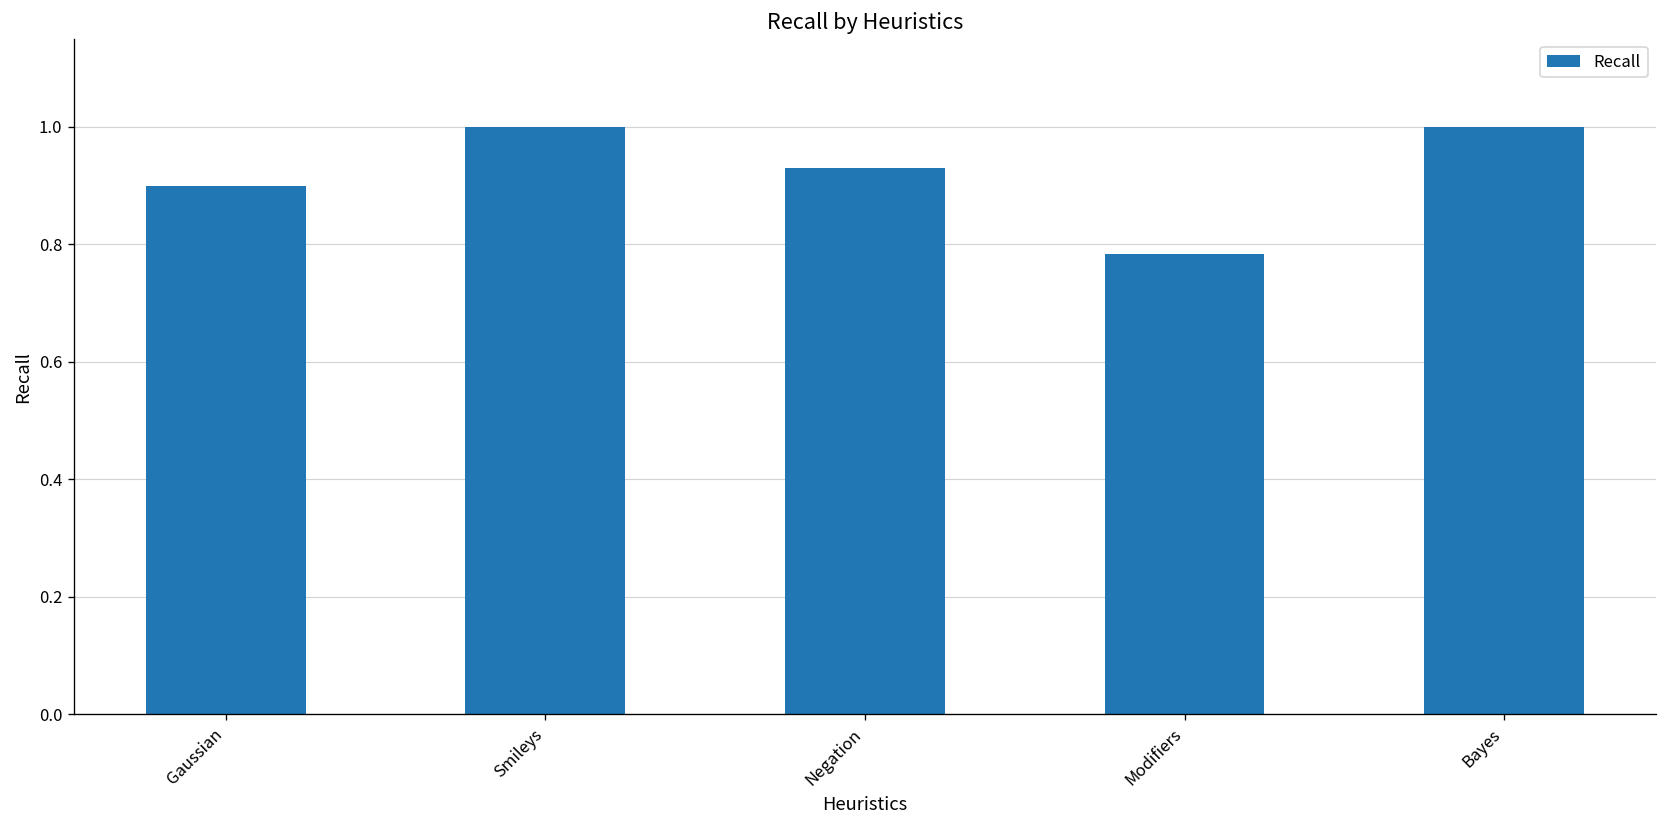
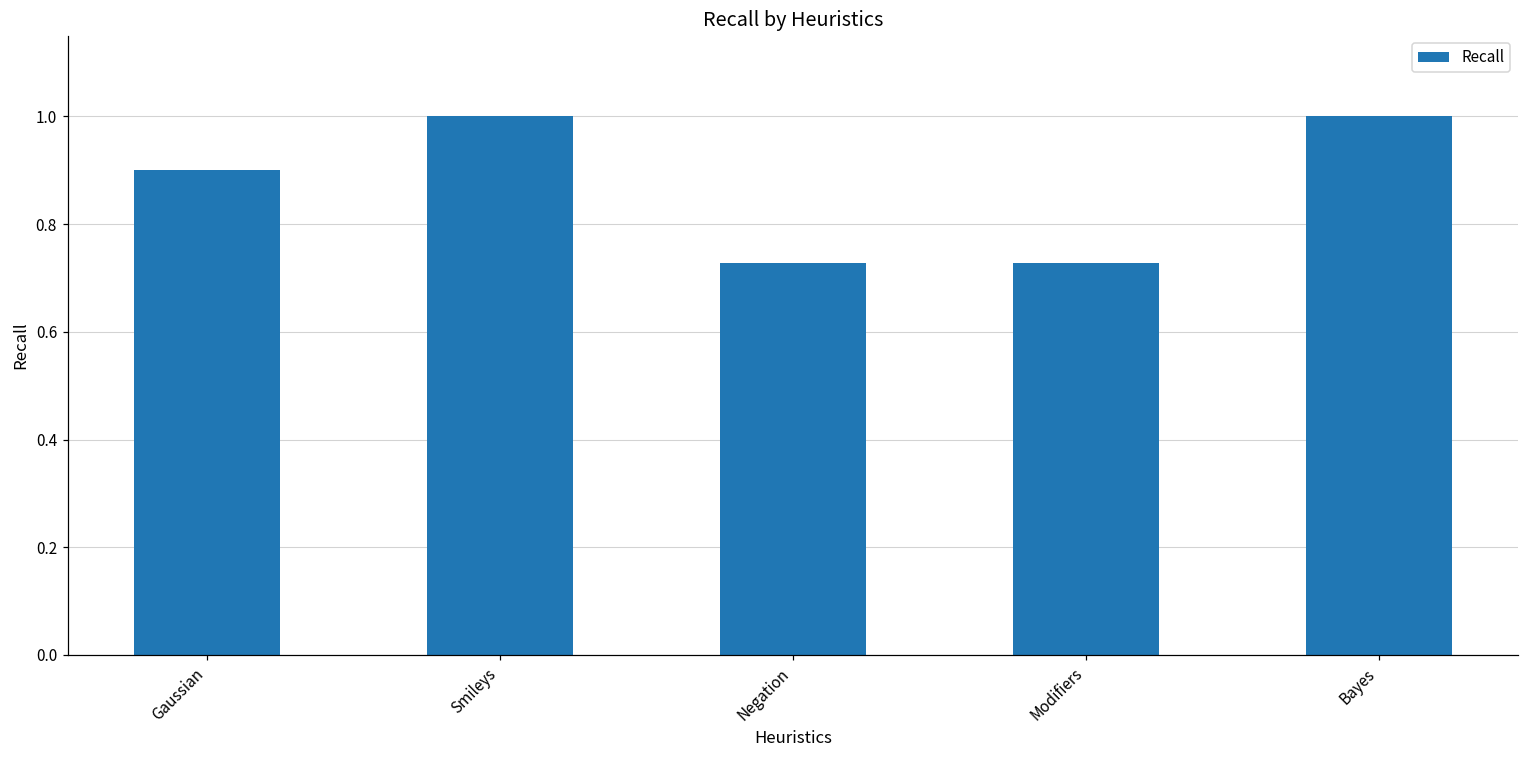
  {
    "Gaussian": 0.90,
    "Smileys": 1.00,
-   "Negation": 0.93,
-   "Modifiers": 0.78,
+   "Negation": 0.73,
+   "Modifiers": 0.73,
    "Bayes": 1.00
  }
